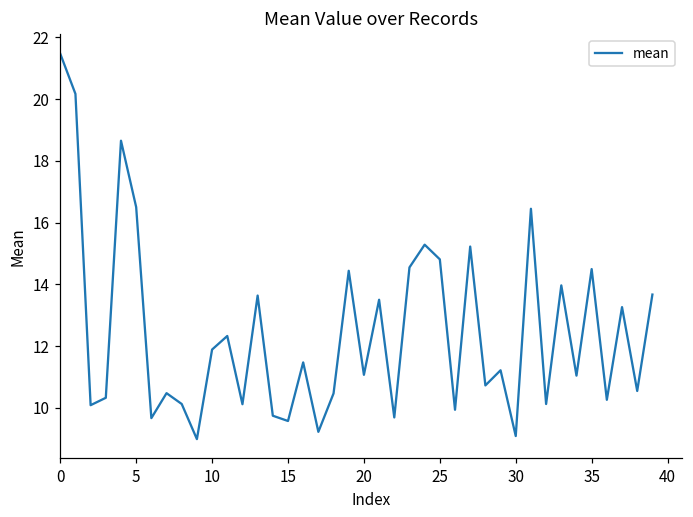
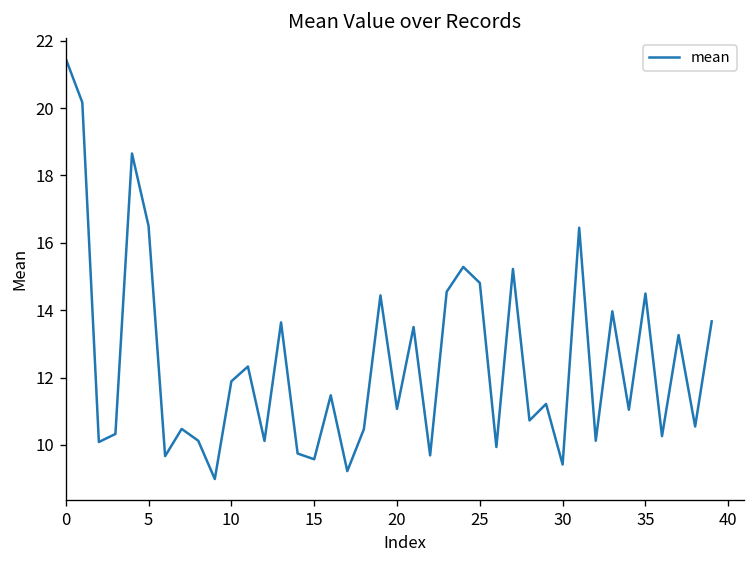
  {
    "0": 21.5,
    "5": 16.5,
    "10": 11.9,
    "15": 9.6,
    "20": 11.1,
    "25": 14.8,
-   "30": 9.1,
+   "30": 9.4,
    "35": 14.5
  }
